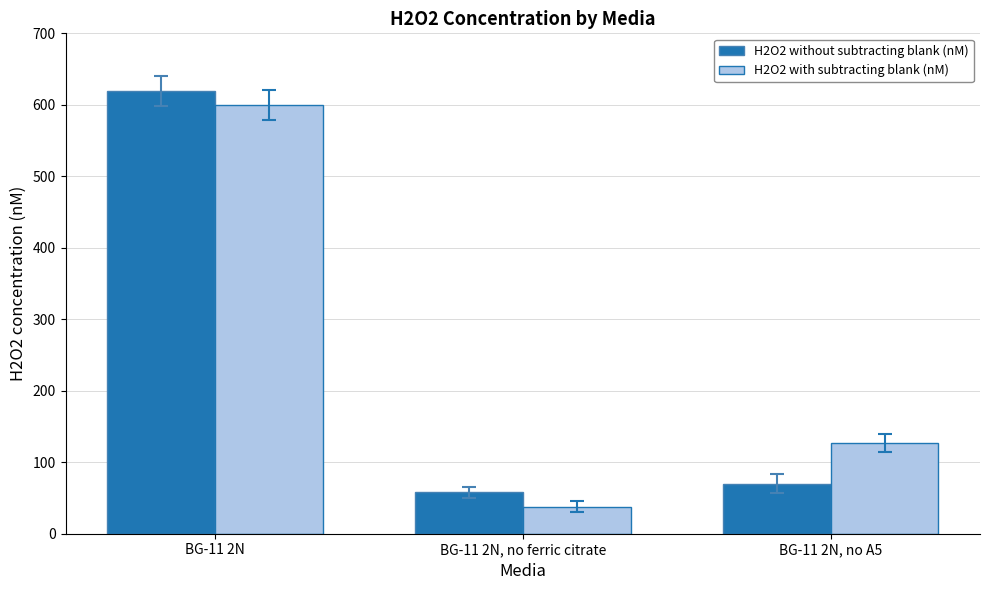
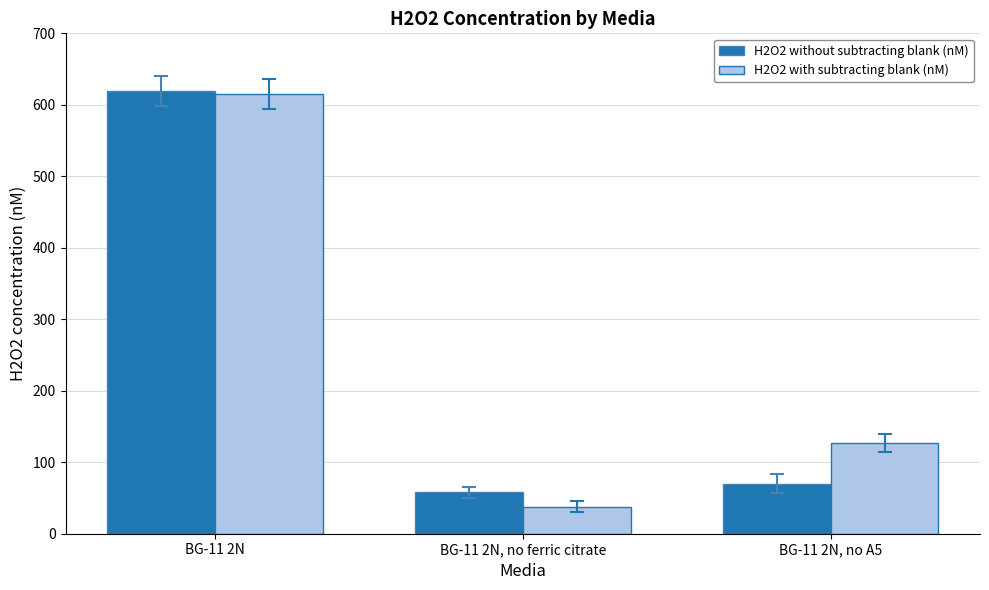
  {
    "H2O2 with subtracting blank (nM)": {
-     "BG-11 2N": 600,
+     "BG-11 2N": 620,
      "BG-11 2N, no ferric citrate": 40,
      "BG-11 2N, no A5": 130
    }
  }
